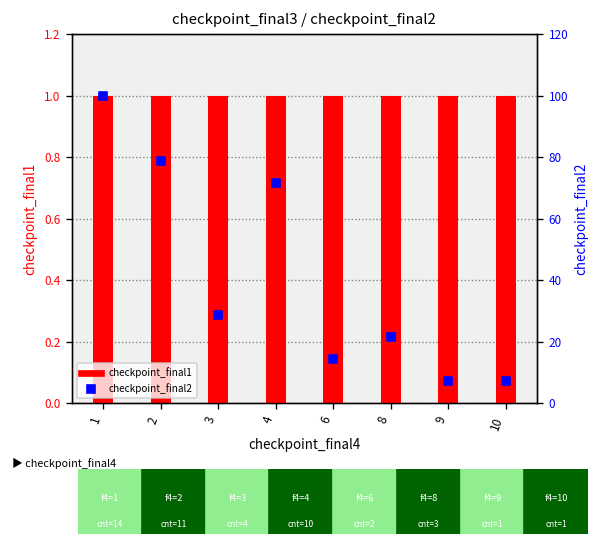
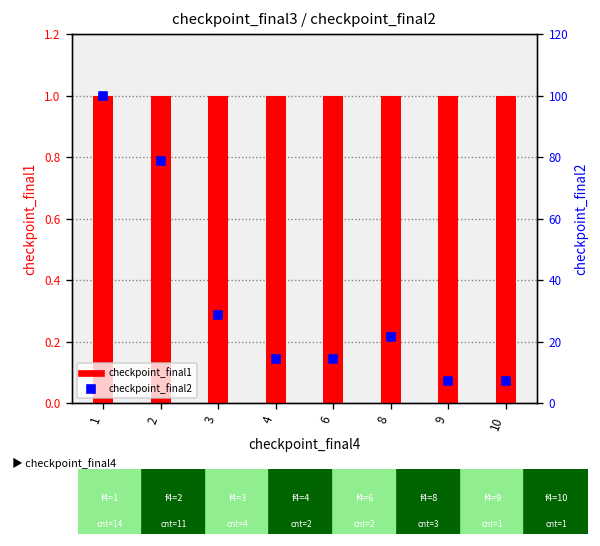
  {
    "checkpoint_final2": {
-     "4": 10
+     "4": 2
    }
  }
